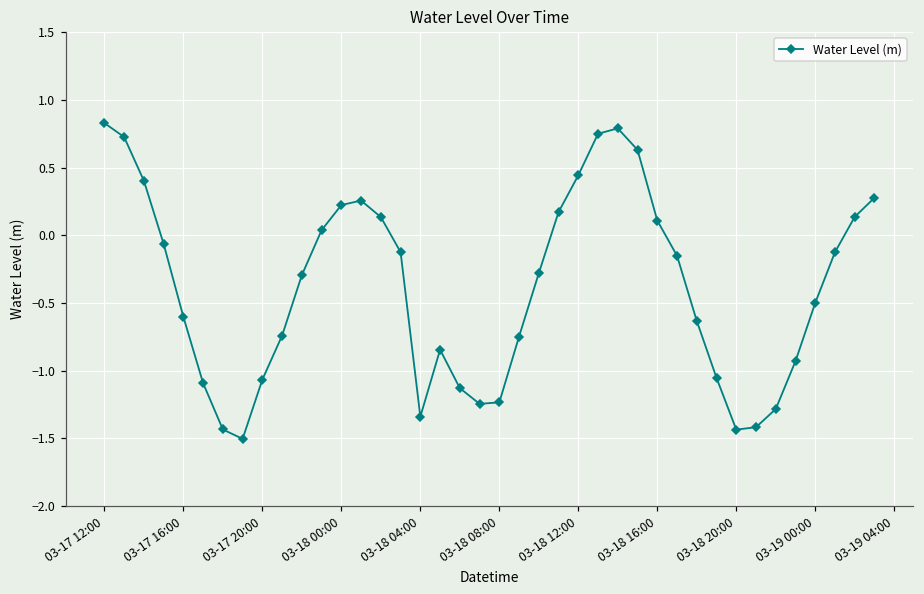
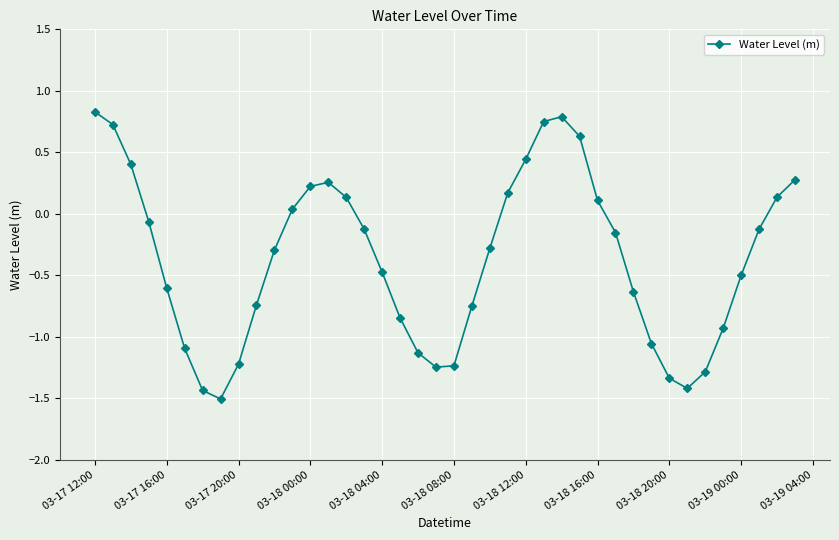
  {
    "03-17 12:00": 0.83,
    "03-17 16:00": -0.60,
-   "03-17 20:00": -1.07,
+   "03-17 20:00": -1.22,
    "03-18 00:00": 0.22,
-   "03-18 04:00": -1.34,
+   "03-18 04:00": -0.47,
    "03-18 08:00": -1.24,
    "03-18 12:00": 0.44,
    "03-18 16:00": 0.11,
-   "03-18 20:00": -1.44,
+   "03-18 20:00": -1.34,
    "03-19 00:00": -0.50
  }
